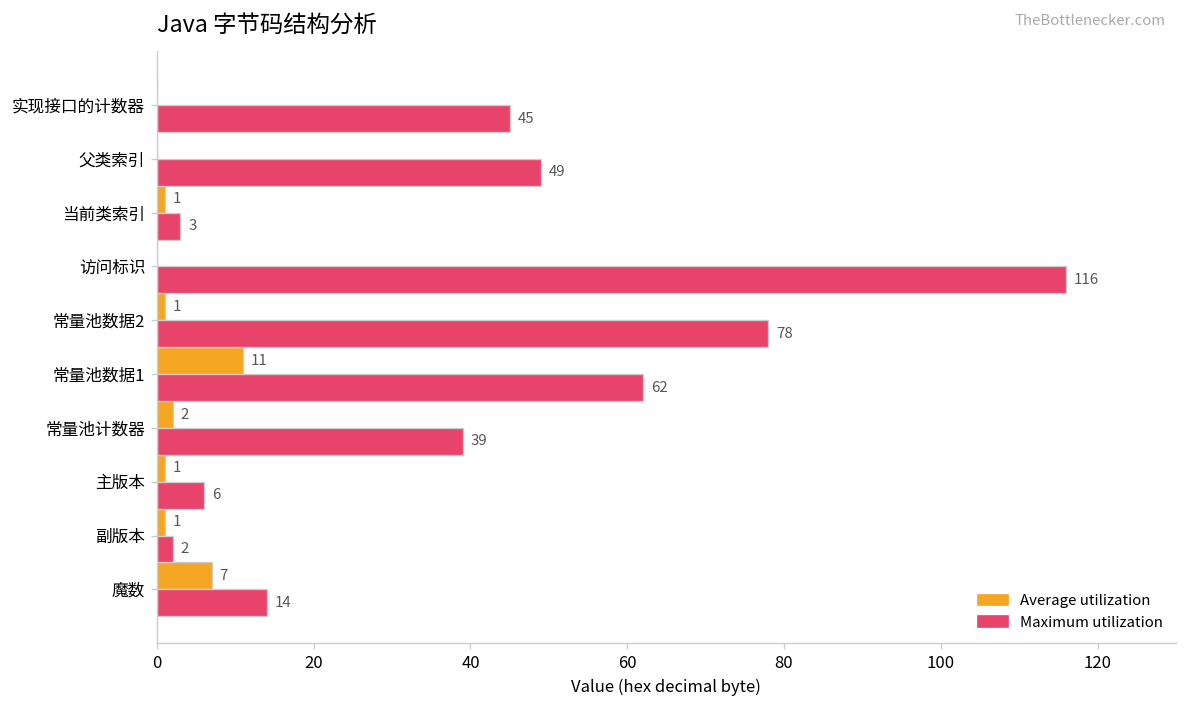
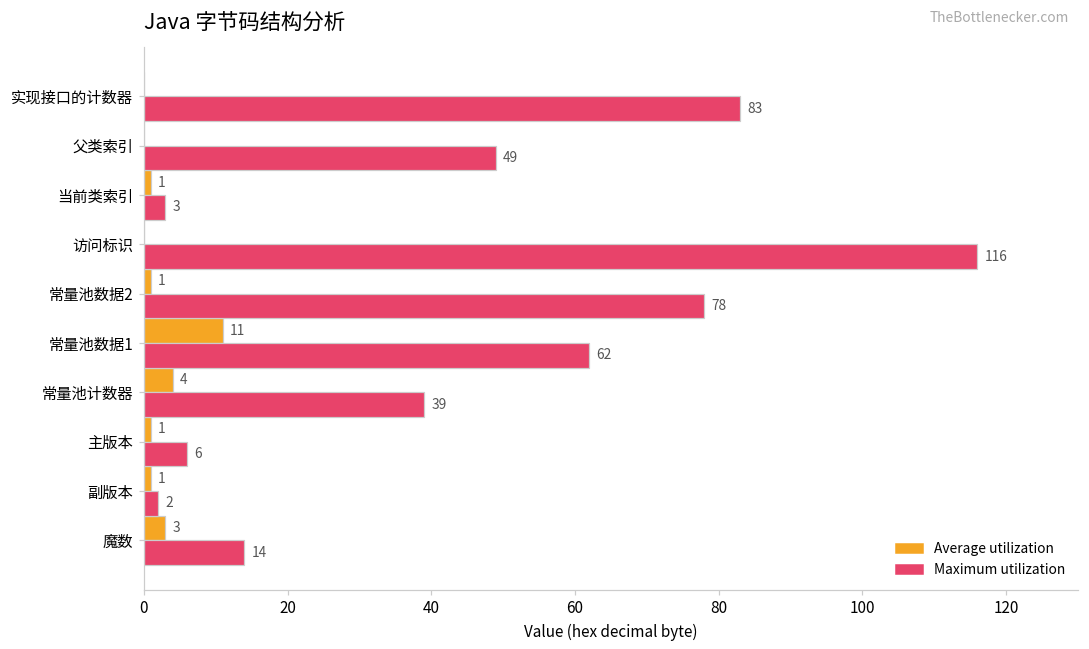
  {
    "Average utilization": {
      "当前类索引": 1,
      "常量池数据2": 1,
      "常量池数据1": 11,
-     "常量池计数器": 2,
+     "常量池计数器": 4,
      "主版本": 1,
      "副版本": 1,
-     "魔数": 7
+     "魔数": 3
    },
    "Maximum utilization": {
-     "实现接口的计数器": 45,
+     "实现接口的计数器": 83,
      "父类索引": 49,
      "当前类索引": 3,
      "访问标识": 116,
      "常量池数据2": 78,
      "常量池数据1": 62,
      "常量池计数器": 39,
      "主版本": 6,
      "副版本": 2,
      "魔数": 14
    }
  }
